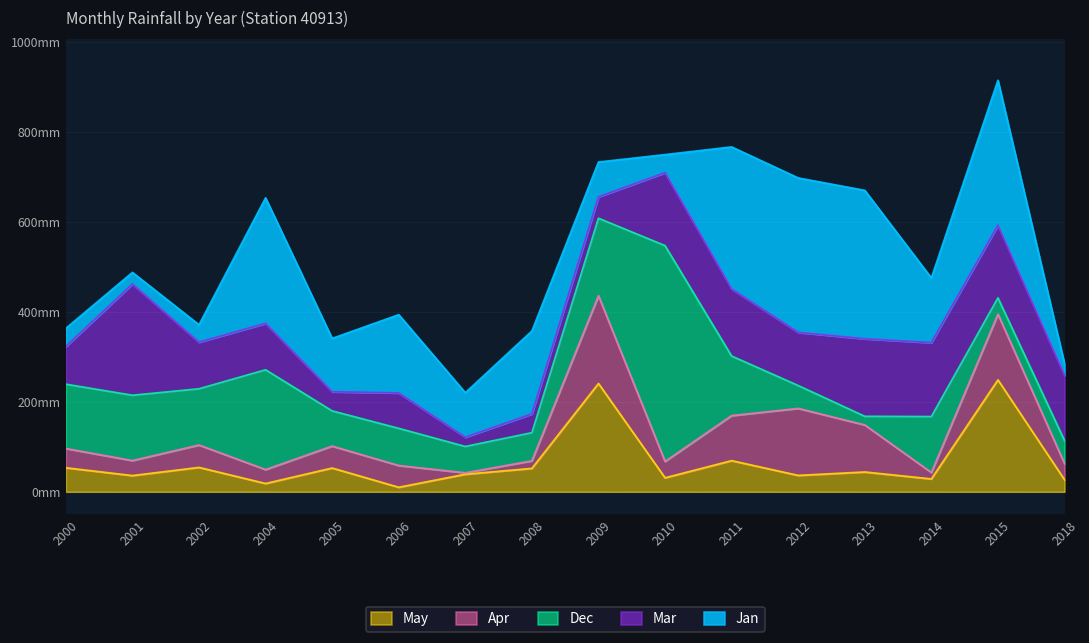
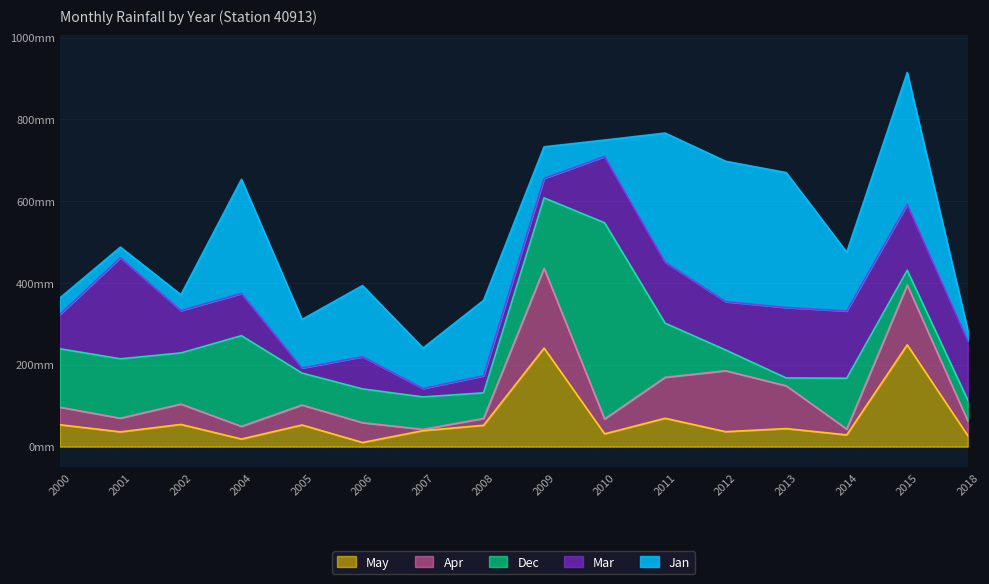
  {
    "May": {
      "2000": "50mm",
      "2001": "40mm",
      "2002": "50mm",
      "2004": "20mm",
      "2005": "50mm",
      "2006": "10mm",
      "2008": "50mm",
      "2009": "240mm",
      "2010": "30mm",
      "2011": "70mm",
      "2012": "40mm",
      "2013": "40mm",
      "2014": "30mm",
      "2015": "250mm",
      "2018": "30mm"
    },
    "Apr": {
      "2000": "40mm",
      "2001": "30mm",
      "2002": "50mm",
      "2004": "30mm",
      "2005": "50mm",
      "2006": "50mm",
      "2008": "20mm",
      "2009": "200mm",
      "2010": "40mm",
      "2011": "100mm",
      "2012": "150mm",
      "2013": "100mm",
      "2014": "10mm",
      "2015": "150mm",
      "2018": "40mm"
    },
    "Dec": {
      "2000": "140mm",
      "2001": "150mm",
      "2002": "130mm",
      "2004": "220mm",
      "2005": "80mm",
      "2006": "80mm",
-     "2007": "60mm",
+     "2007": "80mm",
      "2008": "60mm",
      "2009": "170mm",
      "2010": "480mm",
      "2011": "130mm",
      "2012": "50mm",
      "2013": "20mm",
      "2014": "120mm",
      "2015": "40mm",
      "2018": "50mm"
    },
    "Mar": {
      "2000": "80mm",
      "2001": "250mm",
      "2002": "100mm",
      "2004": "100mm",
-     "2005": "40mm",
+     "2005": "10mm",
      "2006": "80mm",
      "2007": "20mm",
      "2008": "40mm",
      "2009": "50mm",
      "2010": "160mm",
      "2011": "150mm",
      "2012": "120mm",
      "2013": "170mm",
      "2014": "160mm",
      "2015": "160mm",
      "2018": "150mm"
    },
    "Jan": {
      "2000": "40mm",
      "2001": "30mm",
      "2002": "40mm",
      "2004": "280mm",
      "2005": "120mm",
      "2006": "170mm",
      "2007": "100mm",
      "2008": "180mm",
      "2009": "80mm",
      "2010": "40mm",
      "2011": "320mm",
      "2012": "340mm",
      "2013": "330mm",
      "2014": "140mm",
      "2015": "320mm",
      "2018": "30mm"
    }
  }
